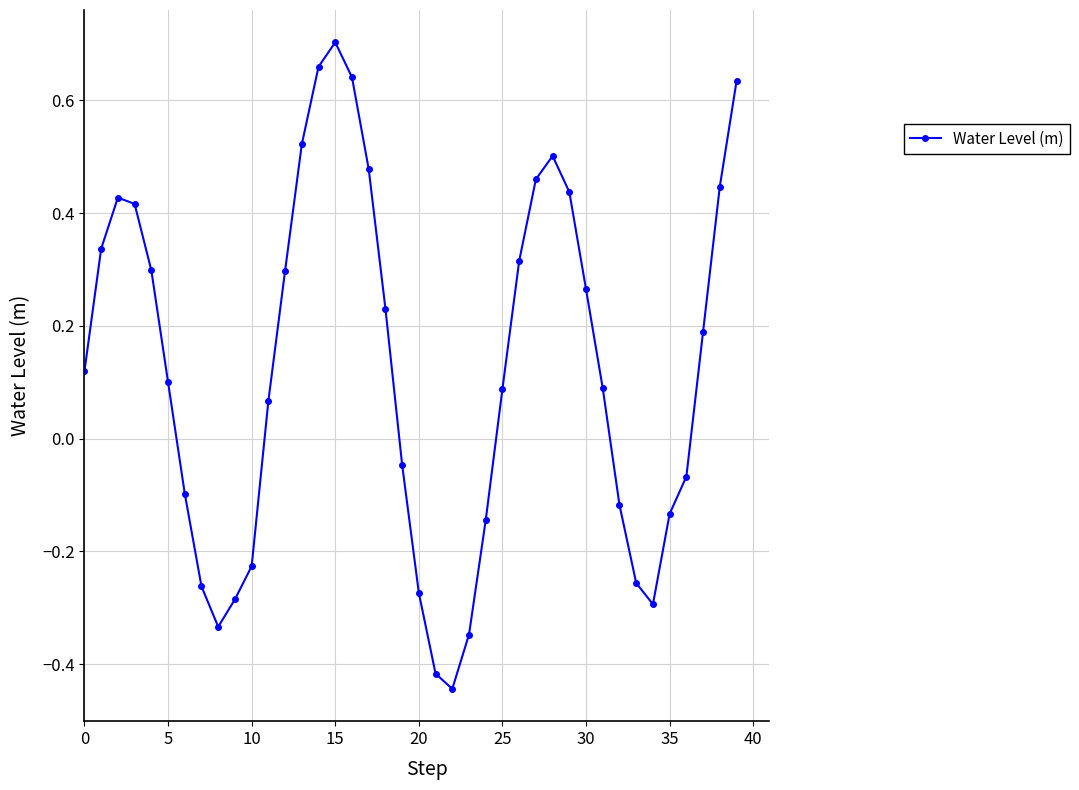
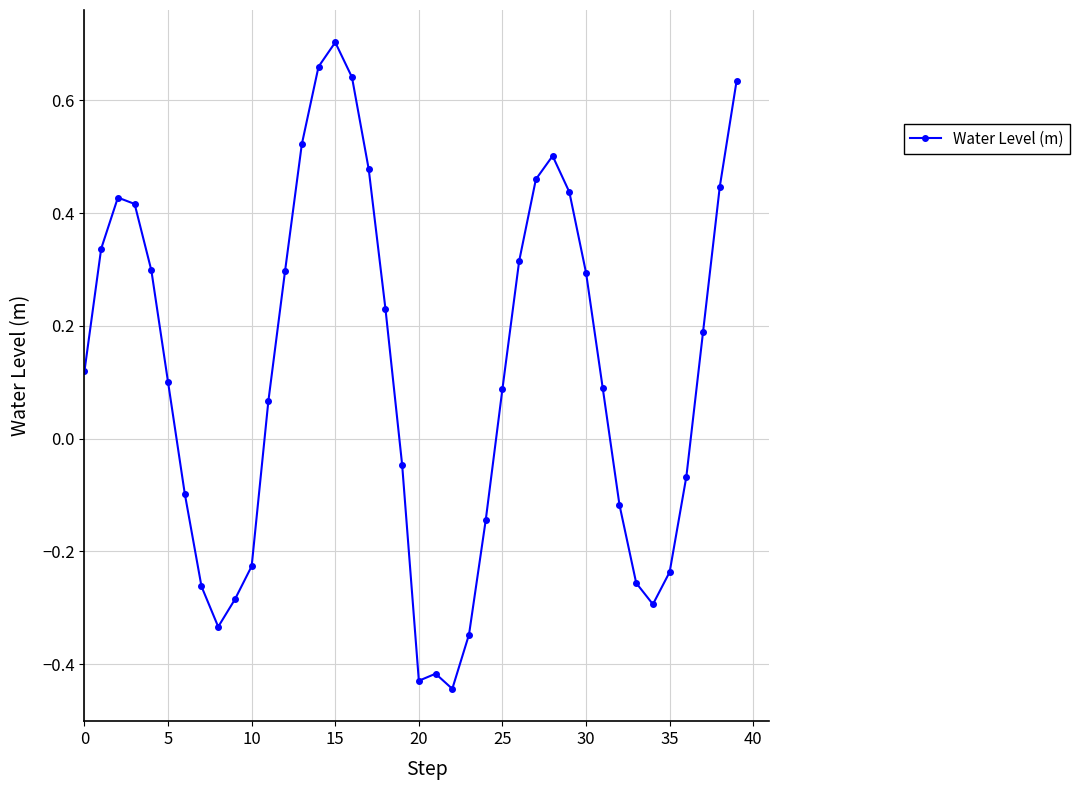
  {
    "0": 0.12,
    "5": 0.10,
    "10": -0.23,
    "15": 0.70,
-   "20": -0.27,
+   "20": -0.43,
    "25": 0.09,
-   "30": 0.26,
-   "35": -0.13
+   "30": 0.29,
+   "35": -0.24
  }
